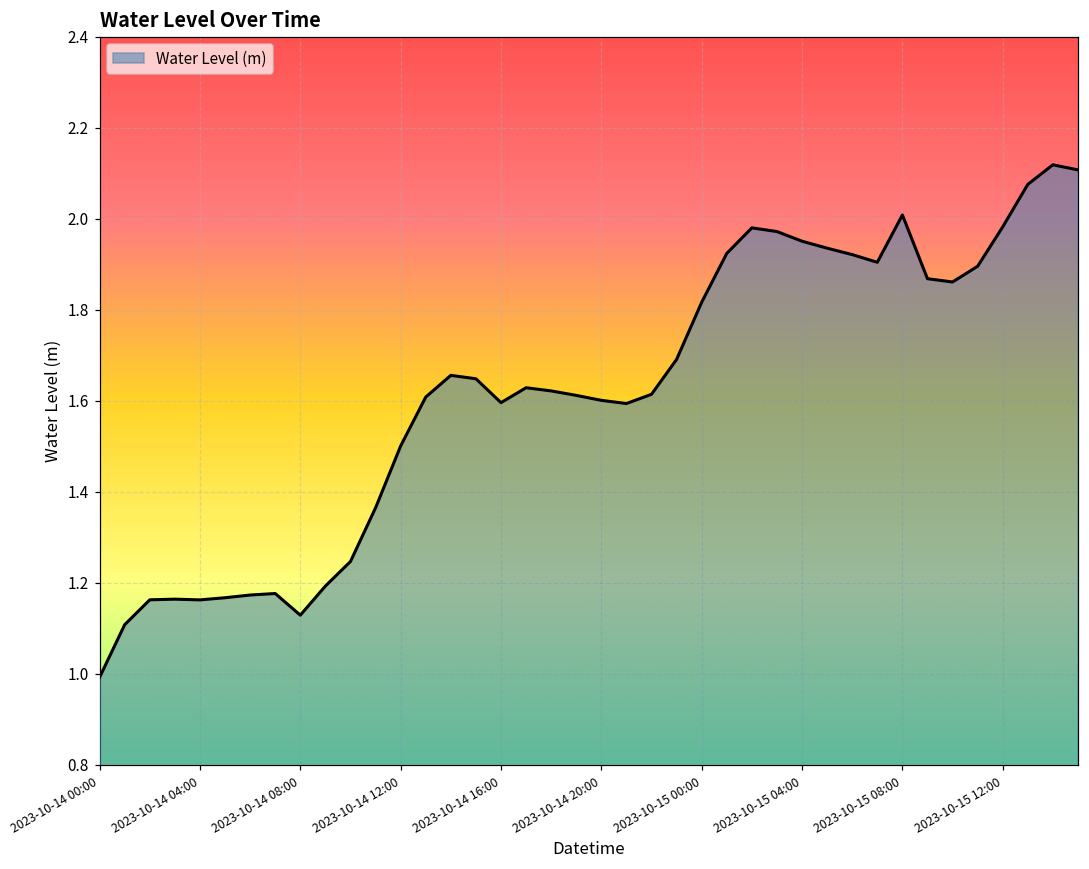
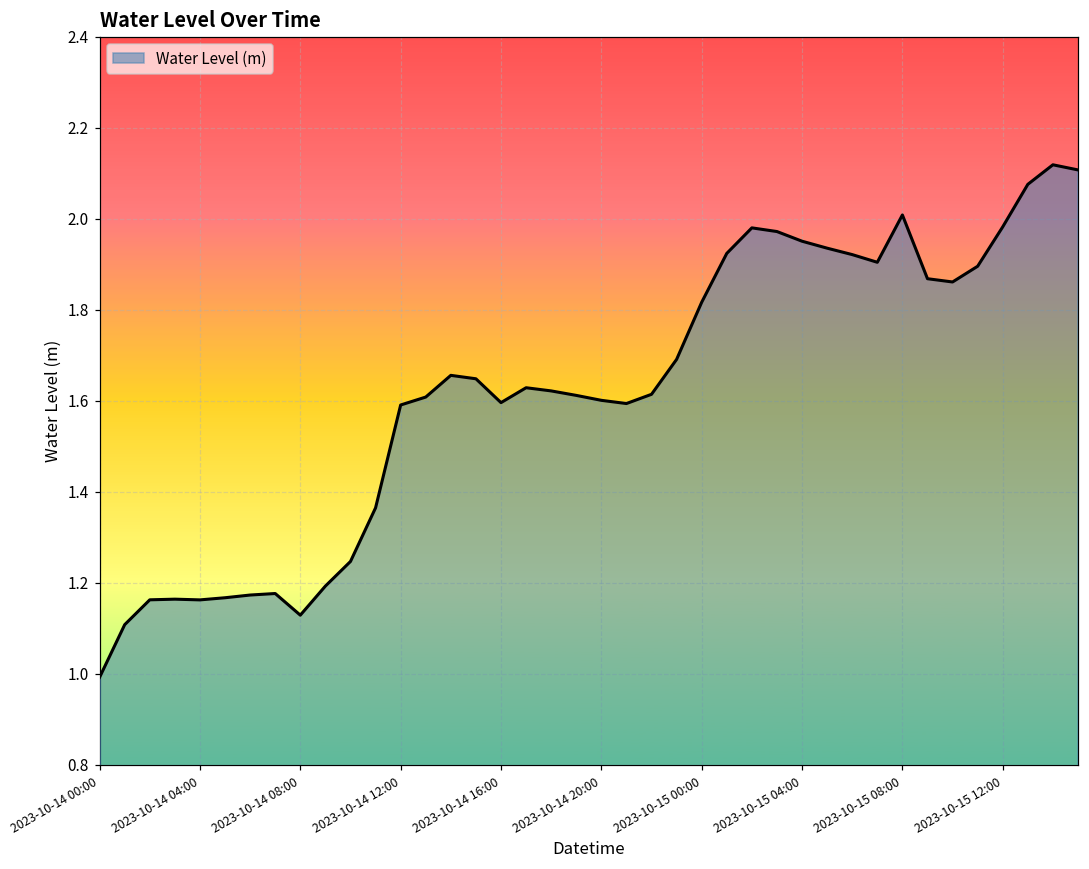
  {
    "2023-10-14 00:00": 0.99,
    "2023-10-14 04:00": 1.16,
    "2023-10-14 08:00": 1.13,
-   "2023-10-14 12:00": 1.50,
+   "2023-10-14 12:00": 1.59,
    "2023-10-14 16:00": 1.60,
    "2023-10-14 20:00": 1.60,
    "2023-10-15 00:00": 1.82,
    "2023-10-15 04:00": 1.95,
    "2023-10-15 08:00": 2.01,
    "2023-10-15 12:00": 1.98
  }
